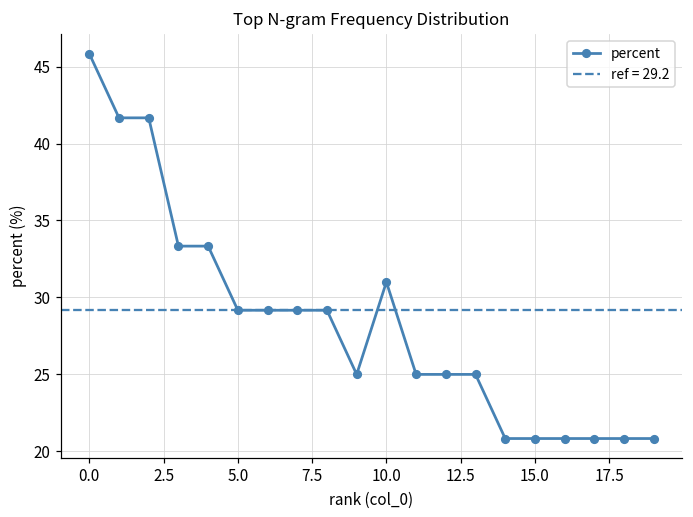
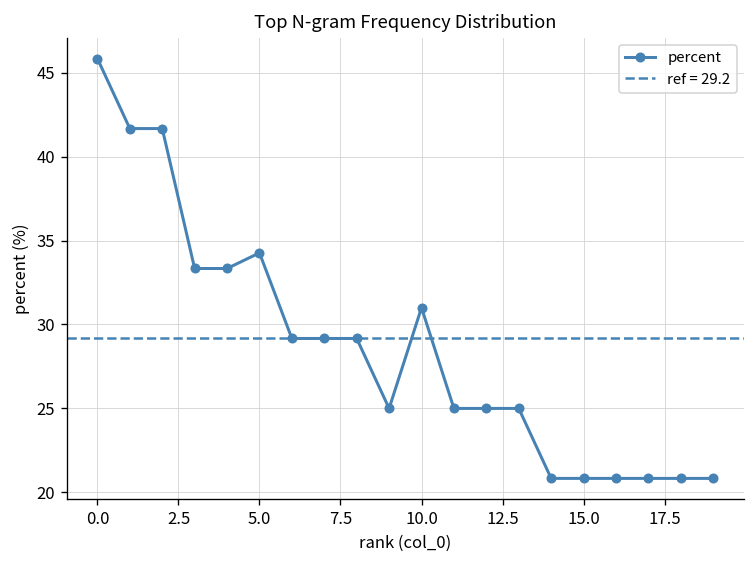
  {
    "0.0": 45.8,
-   "5.0": 29.2,
+   "5.0": 34.3,
    "10.0": 31.0,
    "15.0": 20.8
  }
